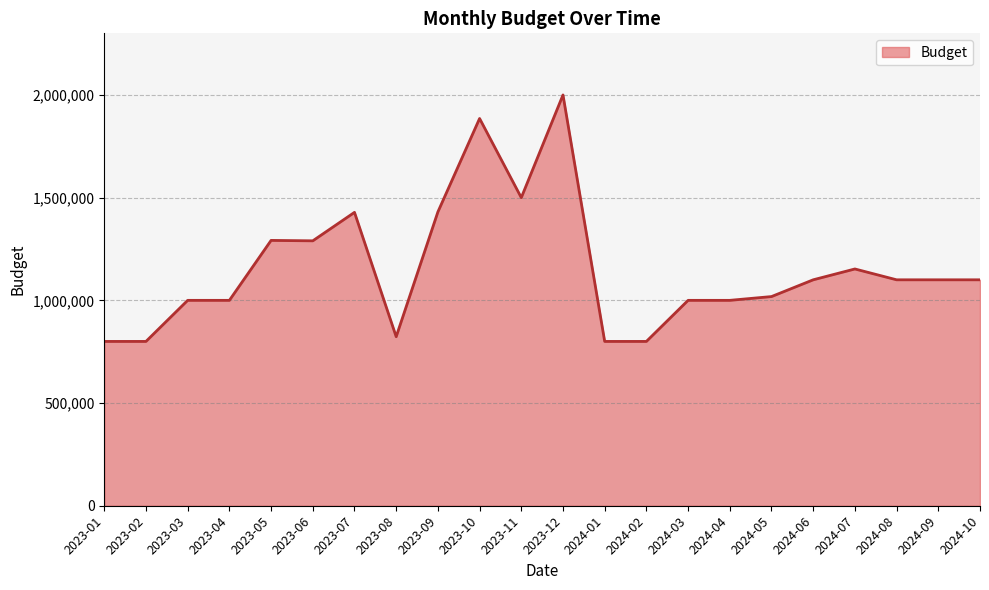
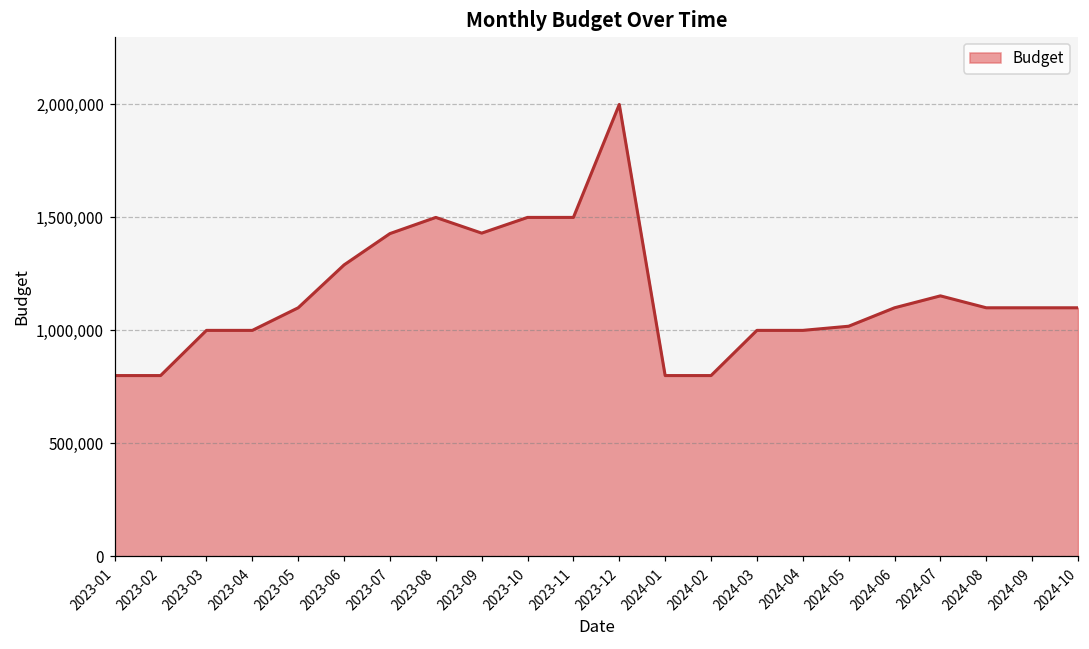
  {
    "2023-01": "800,000",
    "2023-02": "800,000",
    "2023-03": "1,000,000",
    "2023-04": "1,000,000",
-   "2023-05": "1,290,000",
+   "2023-05": "1,100,000",
    "2023-06": "1,290,000",
    "2023-07": "1,430,000",
-   "2023-08": "820,000",
+   "2023-08": "1,500,000",
    "2023-09": "1,430,000",
-   "2023-10": "1,890,000",
+   "2023-10": "1,500,000",
    "2023-11": "1,500,000",
    "2023-12": "2,000,000",
    "2024-01": "800,000",
    "2024-02": "800,000",
    "2024-03": "1,000,000",
    "2024-04": "1,000,000",
    "2024-05": "1,020,000",
    "2024-06": "1,100,000",
    "2024-07": "1,150,000",
    "2024-08": "1,100,000",
    "2024-09": "1,100,000",
    "2024-10": "1,100,000"
  }
